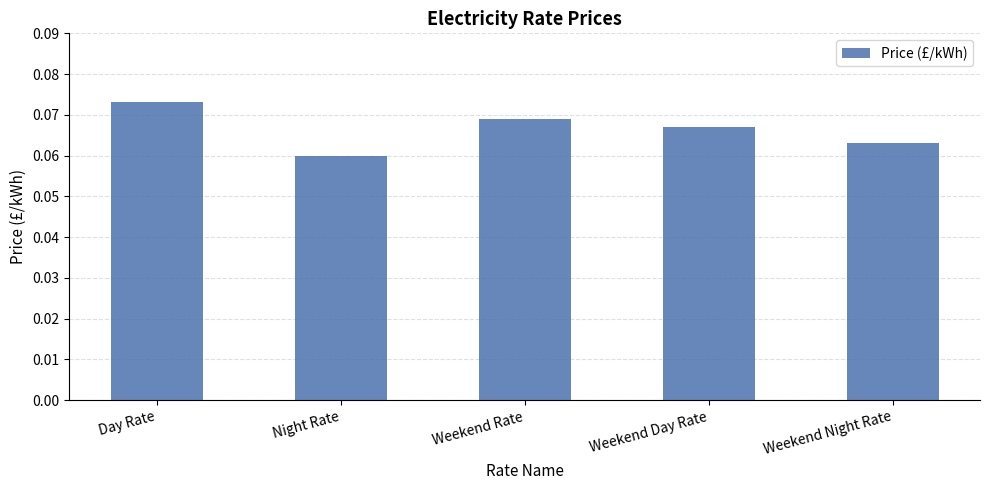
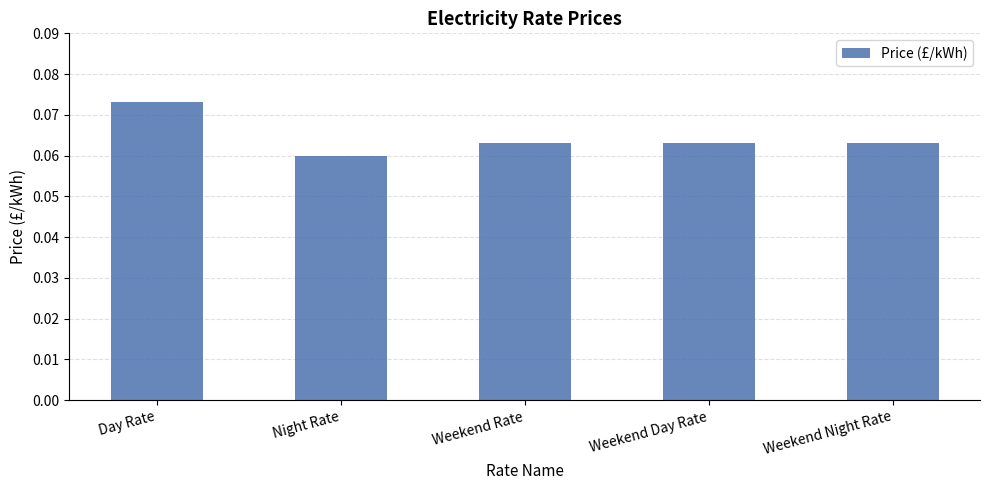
  {
    "Day Rate": 0.073,
    "Night Rate": 0.060,
-   "Weekend Rate": 0.069,
-   "Weekend Day Rate": 0.067,
+   "Weekend Rate": 0.063,
+   "Weekend Day Rate": 0.063,
    "Weekend Night Rate": 0.063
  }
